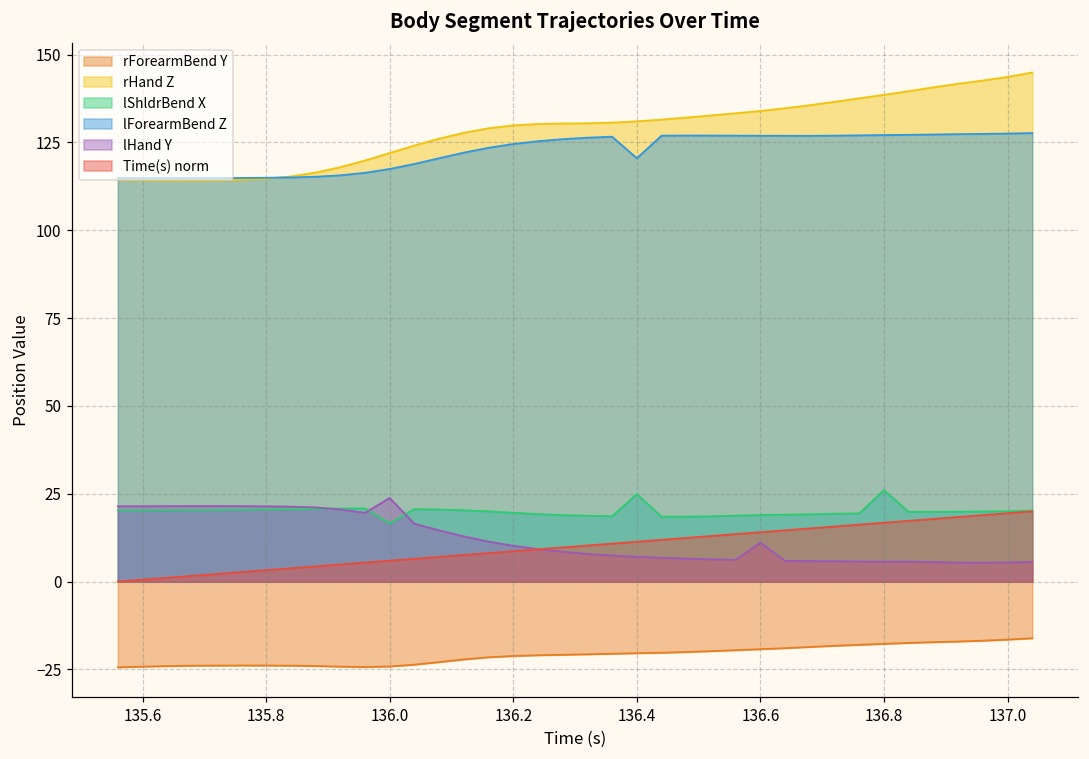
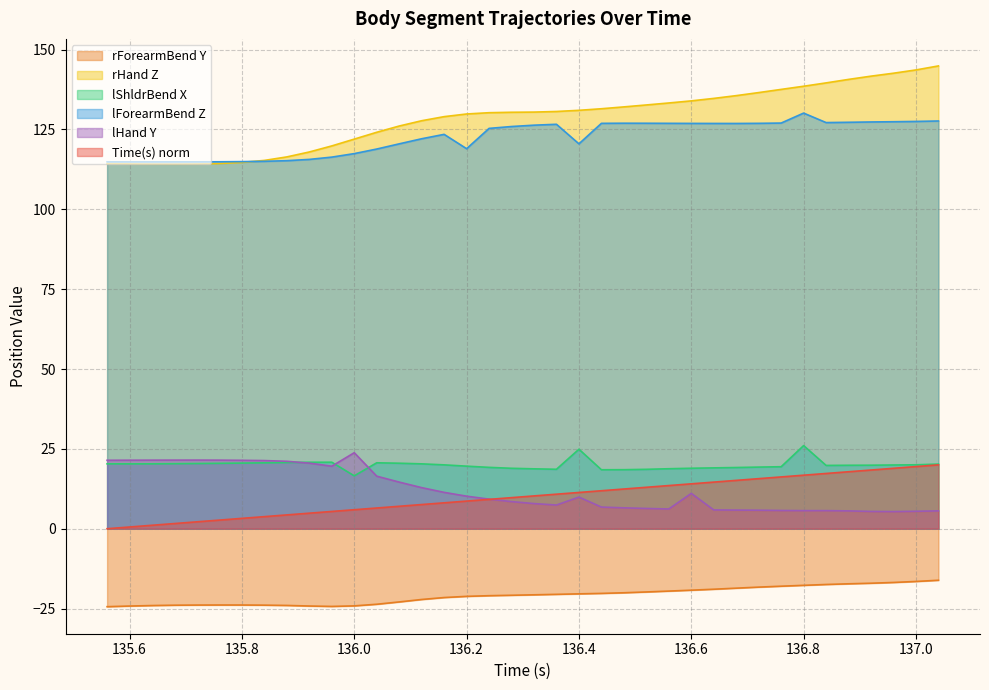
  {
    "lShldrBend X": {
      "135.6": 20,
      "135.8": 21,
      "136.0": 17,
      "136.2": 20,
      "136.4": 25,
      "136.6": 19,
      "136.8": 26
    },
    "lForearmBend Z": {
      "136.0": 117,
-     "136.2": 125,
+     "136.2": 119,
      "136.4": 120,
      "136.6": 127,
-     "136.8": 127,
+     "136.8": 130,
      "137.0": 128
    },
    "lHand Y": {
      "135.6": 21,
      "135.8": 21,
      "136.0": 24,
      "136.2": 10,
-     "136.4": 7,
+     "136.4": 10,
      "136.6": 11,
      "136.8": 6,
      "137.0": 5
    }
  }
